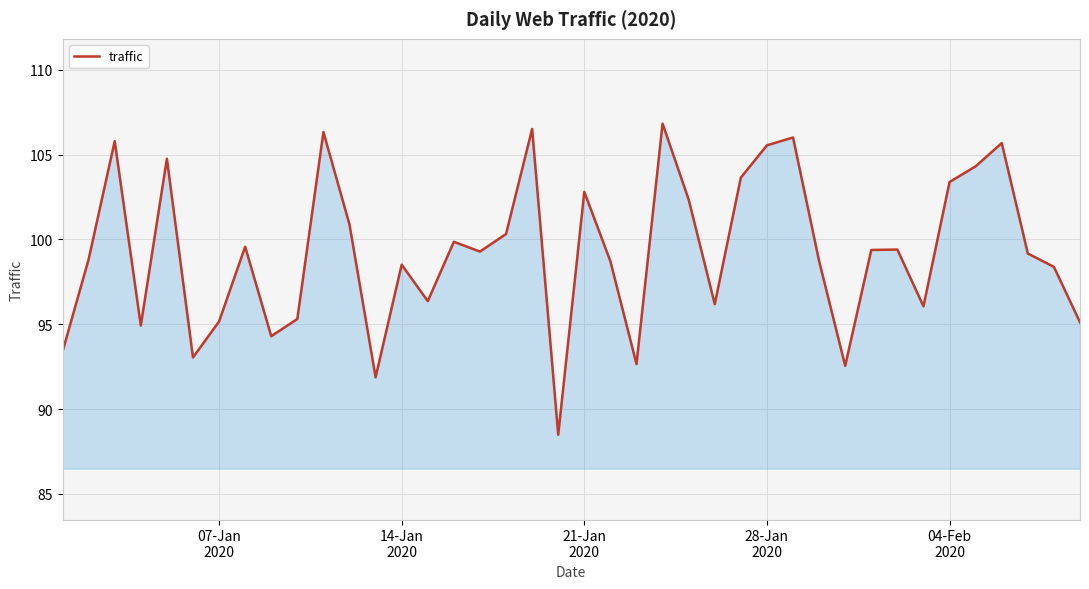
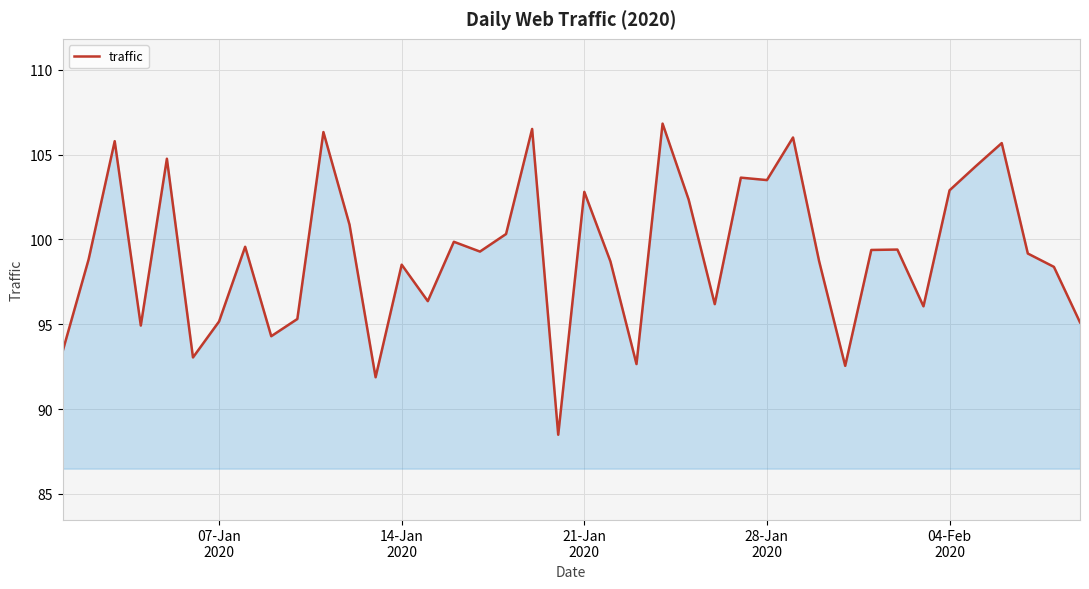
  {
    "07-Jan 2020": 95.2,
    "14-Jan 2020": 98.5,
    "21-Jan 2020": 102.8,
-   "28-Jan 2020": 105.6,
-   "04-Feb 2020": 103.4
+   "28-Jan 2020": 103.5,
+   "04-Feb 2020": 102.9
  }
